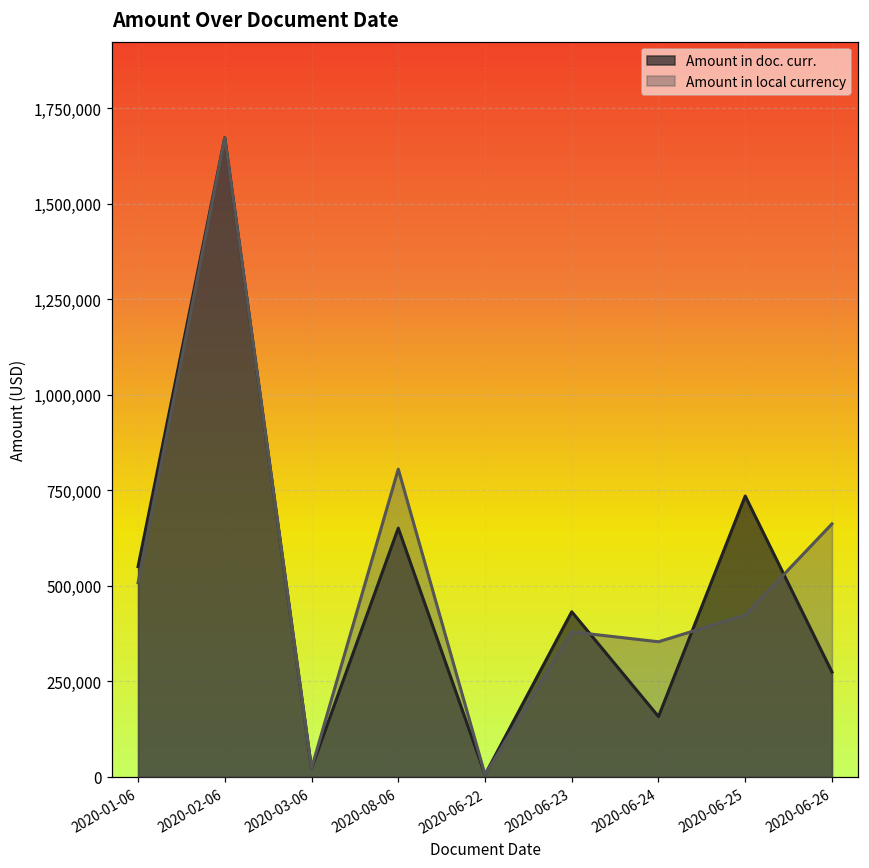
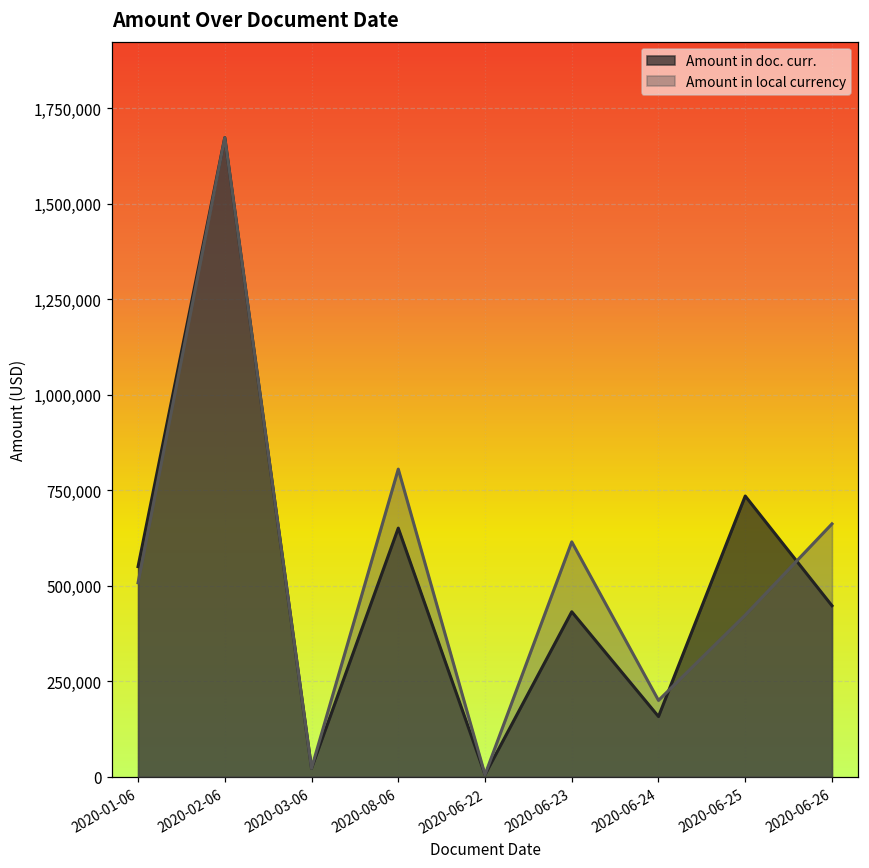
  {
    "Amount in doc. curr.": {
      "2020-01-06": "550,000",
      "2020-08-06": "650,000",
      "2020-06-23": "430,000",
      "2020-06-24": "160,000",
      "2020-06-25": "730,000",
-     "2020-06-26": "270,000"
+     "2020-06-26": "450,000"
    },
    "Amount in local currency": {
      "2020-01-06": "510,000",
      "2020-08-06": "810,000",
-     "2020-06-23": "380,000",
-     "2020-06-24": "350,000",
+     "2020-06-23": "610,000",
+     "2020-06-24": "200,000",
      "2020-06-25": "420,000",
      "2020-06-26": "660,000"
    }
  }
